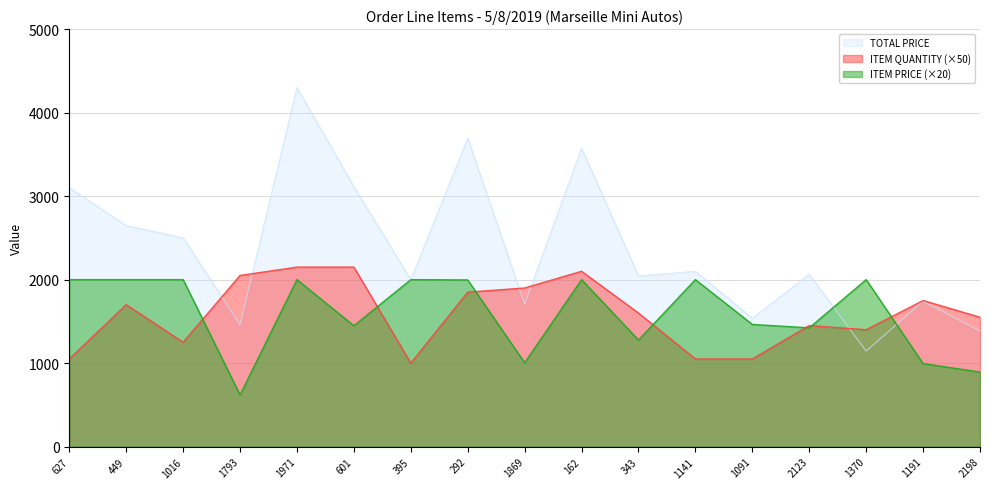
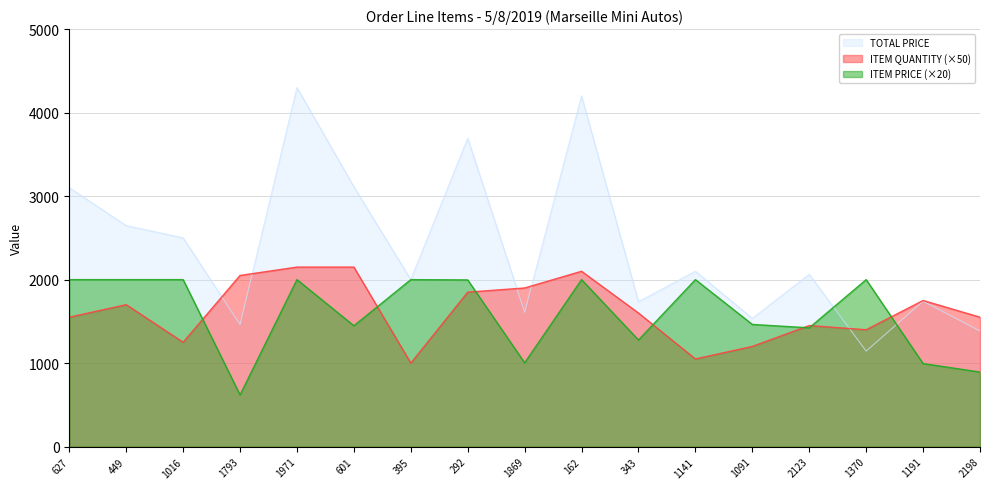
  {
    "TOTAL PRICE": {
      "627": 3100,
      "449": 2600,
      "1016": 2500,
      "1793": 1500,
      "1971": 4300,
      "601": 3100,
      "292": 3700,
-     "1869": 1700,
-     "162": 3600,
-     "343": 2000,
+     "1869": 1600,
+     "162": 4200,
+     "343": 1700,
      "1141": 2100,
      "1091": 1500,
      "2123": 2100,
      "1370": 1100,
      "2198": 1400
    },
    "ITEM QUANTITY (×50)": {
-     "627": 1100,
+     "627": 1600,
      "449": 1700,
      "1016": 1300,
      "1793": 2100,
      "1971": 2200,
      "601": 2200,
      "395": 1000,
      "292": 1900,
      "1869": 1900,
      "162": 2100,
      "343": 1600,
      "1141": 1100,
-     "1091": 1100,
+     "1091": 1200,
      "1370": 1400,
      "2198": 1600
    },
    "ITEM PRICE (×20)": {
      "627": 2000,
      "449": 2000,
      "1016": 2000,
      "1793": 600,
      "1971": 2000,
      "601": 1400,
      "292": 2000,
      "1869": 1000,
      "162": 2000,
      "343": 1300,
      "1141": 2000,
      "1091": 1500,
      "1370": 2000,
      "1191": 1000,
      "2198": 900
    }
  }
